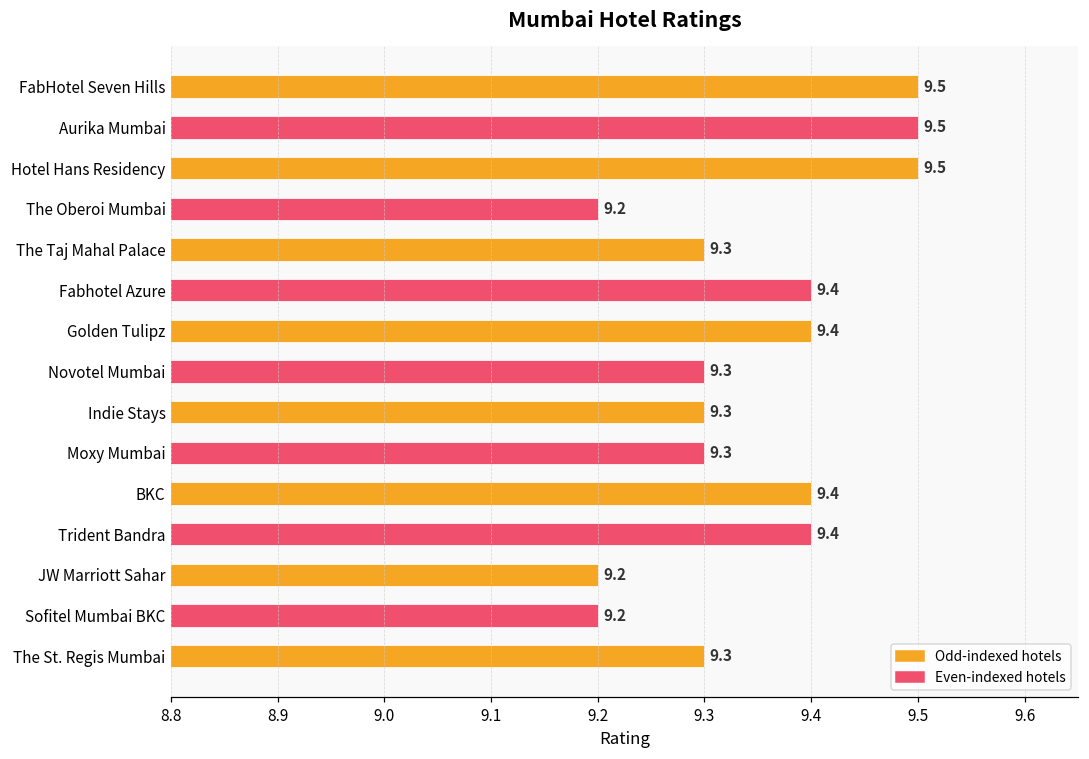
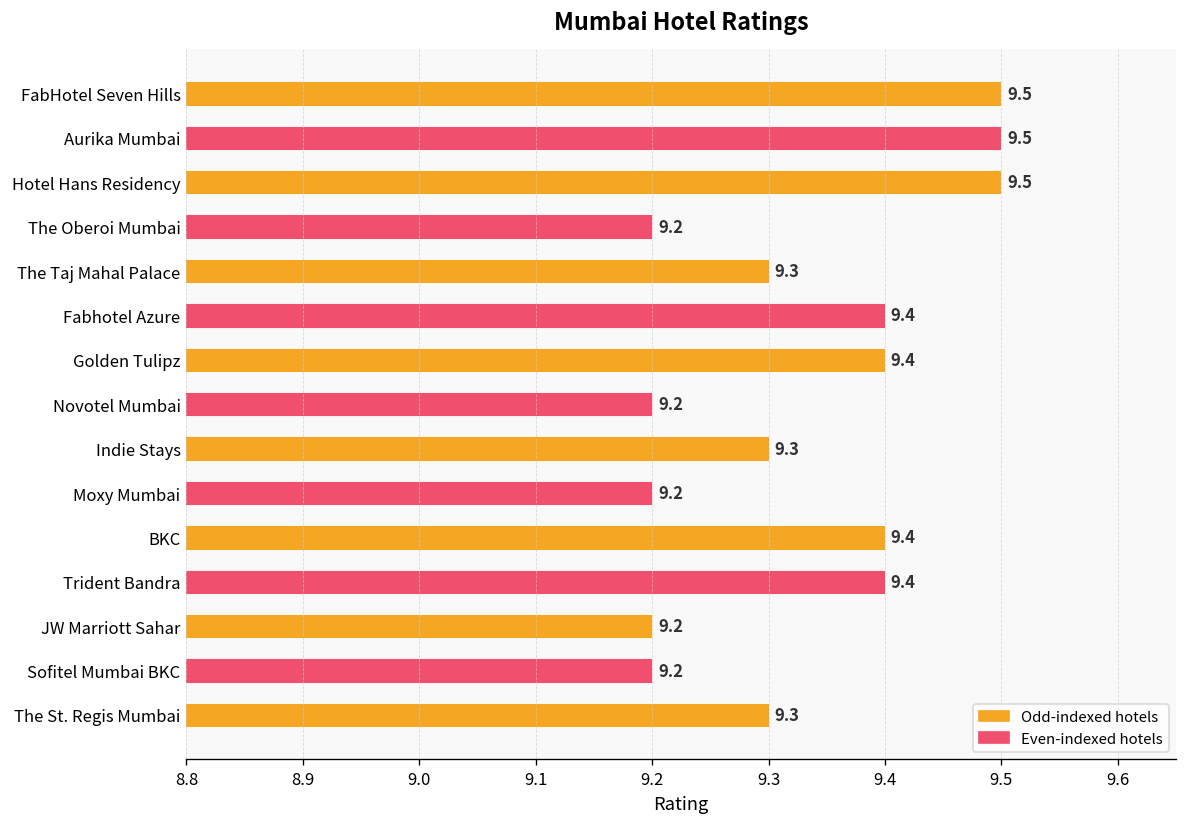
  {
    "FabHotel Seven Hills": 9.5,
    "Aurika Mumbai": 9.5,
    "Hotel Hans Residency": 9.5,
    "The Oberoi Mumbai": 9.2,
    "The Taj Mahal Palace": 9.3,
    "Fabhotel Azure": 9.4,
    "Golden Tulipz": 9.4,
-   "Novotel Mumbai": 9.3,
+   "Novotel Mumbai": 9.2,
    "Indie Stays": 9.3,
-   "Moxy Mumbai": 9.3,
+   "Moxy Mumbai": 9.2,
    "BKC": 9.4,
    "Trident Bandra": 9.4,
    "JW Marriott Sahar": 9.2,
    "Sofitel Mumbai BKC": 9.2,
    "The St. Regis Mumbai": 9.3
  }
